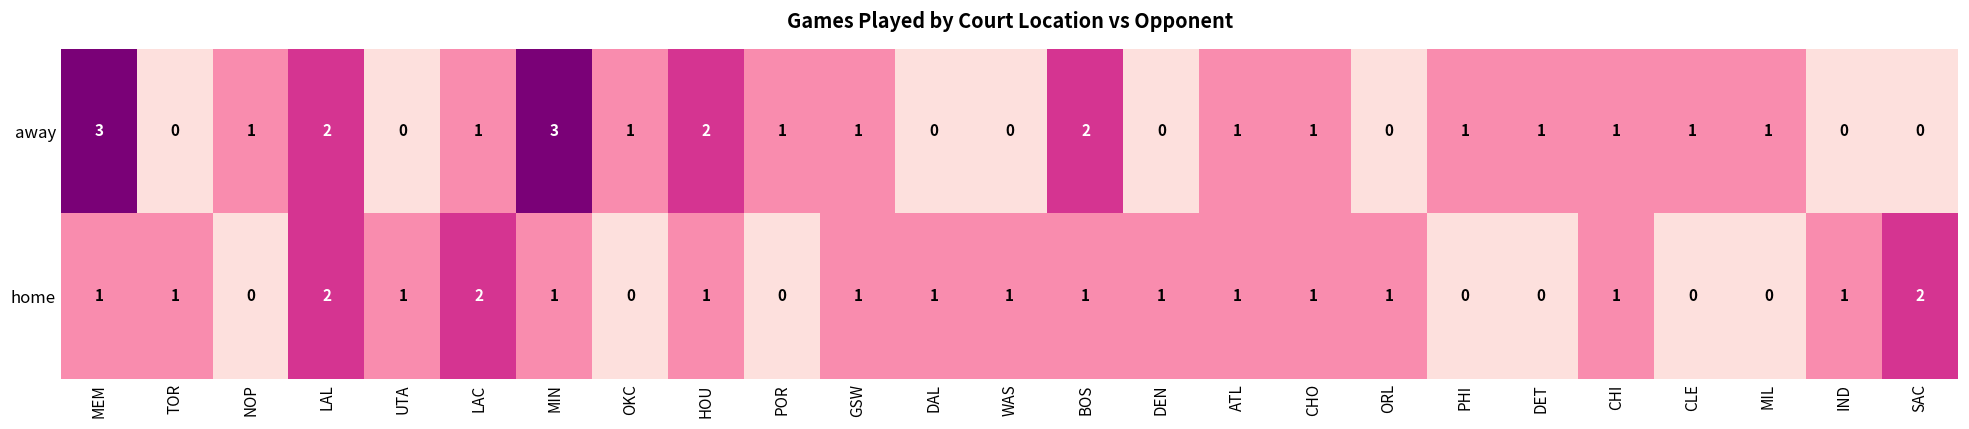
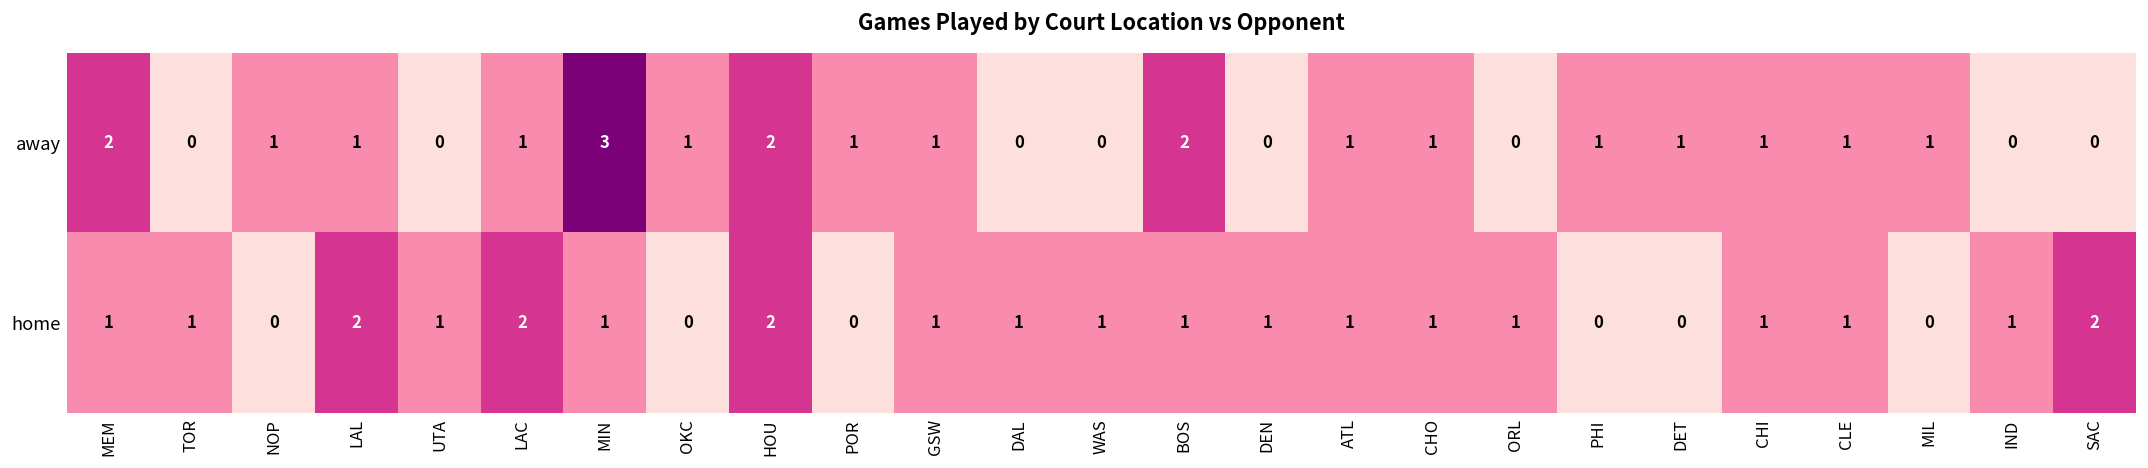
  {
    "away": {
-     "MEM": 3,
+     "MEM": 2,
      "TOR": 0,
      "NOP": 1,
-     "LAL": 2,
+     "LAL": 1,
      "UTA": 0,
      "LAC": 1,
      "MIN": 3,
      "OKC": 1,
      "HOU": 2,
      "POR": 1,
      "GSW": 1,
      "DAL": 0,
      "WAS": 0,
      "BOS": 2,
      "DEN": 0,
      "ATL": 1,
      "CHO": 1,
      "ORL": 0,
      "PHI": 1,
      "DET": 1,
      "CHI": 1,
      "CLE": 1,
      "MIL": 1,
      "IND": 0,
      "SAC": 0
    },
    "home": {
      "MEM": 1,
      "TOR": 1,
      "NOP": 0,
      "LAL": 2,
      "UTA": 1,
      "LAC": 2,
      "MIN": 1,
      "OKC": 0,
-     "HOU": 1,
+     "HOU": 2,
      "POR": 0,
      "GSW": 1,
      "DAL": 1,
      "WAS": 1,
      "BOS": 1,
      "DEN": 1,
      "ATL": 1,
      "CHO": 1,
      "ORL": 1,
      "PHI": 0,
      "DET": 0,
      "CHI": 1,
-     "CLE": 0,
+     "CLE": 1,
      "MIL": 0,
      "IND": 1,
      "SAC": 2
    }
  }
